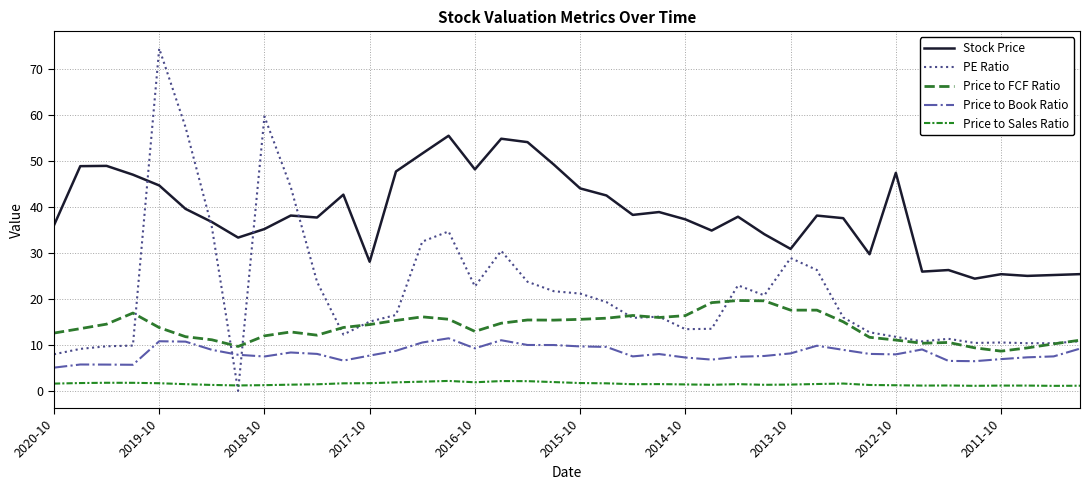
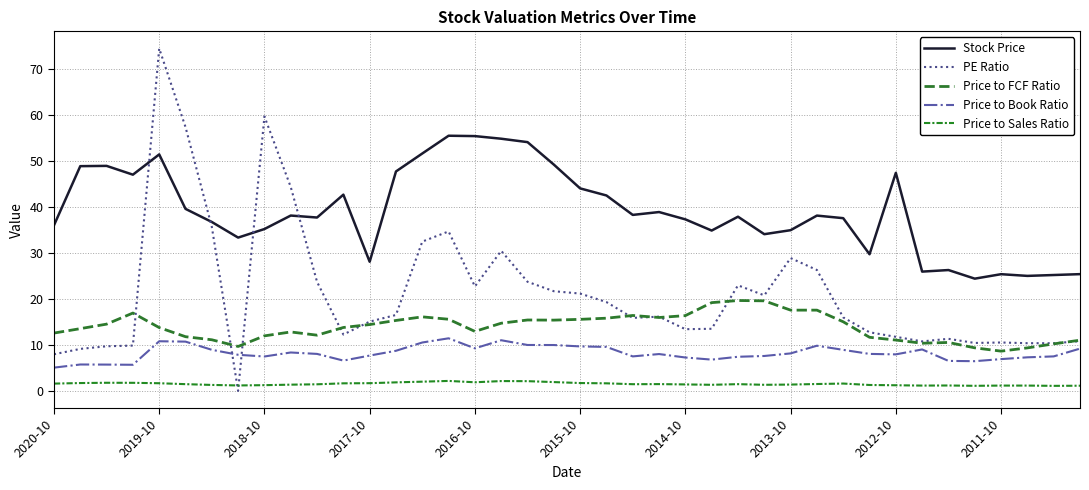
  {
    "Stock Price": {
      "2020-10": 36,
-     "2019-10": 45,
+     "2019-10": 51,
      "2018-10": 35,
      "2017-10": 28,
-     "2016-10": 48,
+     "2016-10": 55,
      "2015-10": 44,
      "2014-10": 37,
-     "2013-10": 31,
+     "2013-10": 35,
      "2012-10": 47,
      "2011-10": 25
    }
  }
